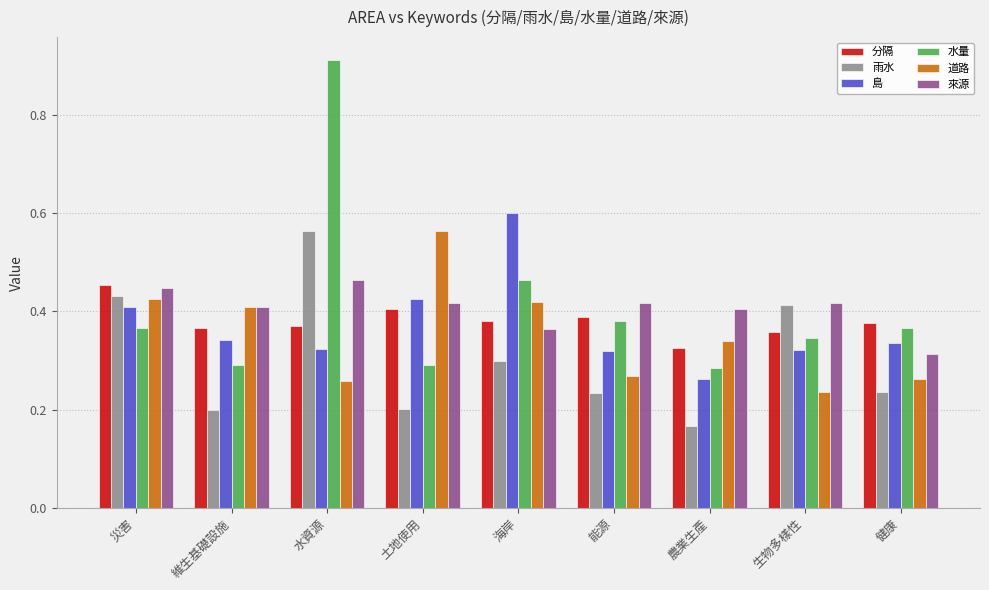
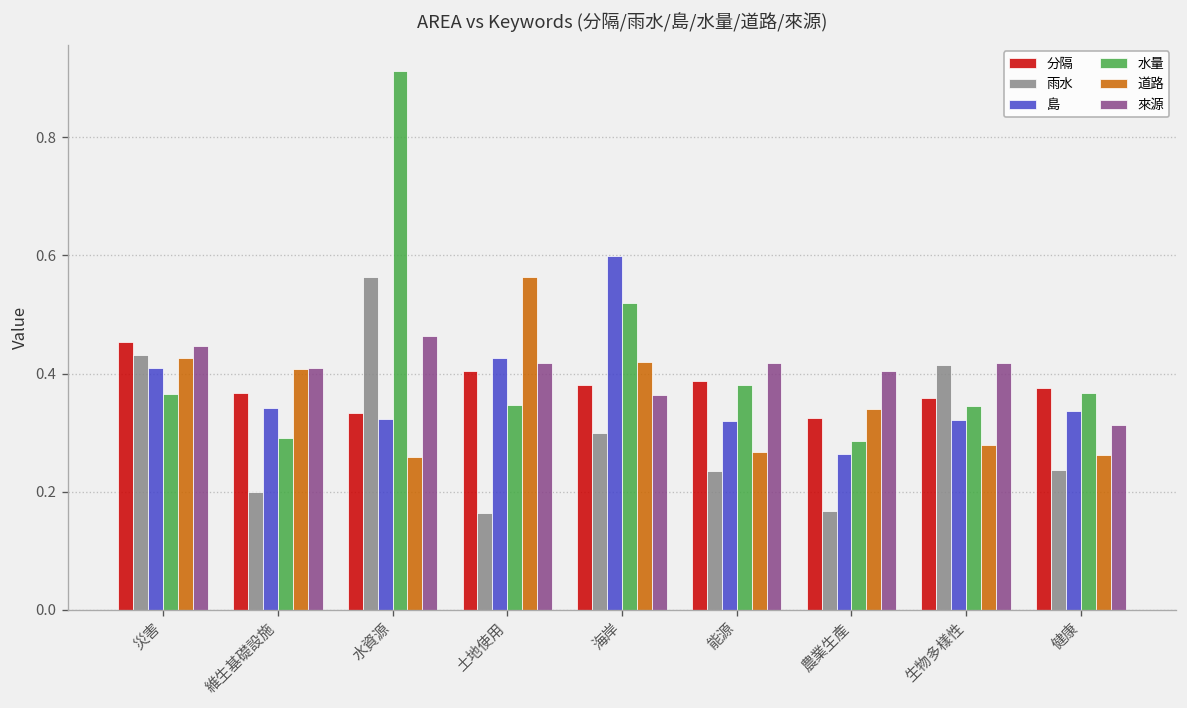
  {
    "分隔": {
      "災害": 0.45,
      "維生基礎設施": 0.37,
-     "水資源": 0.37,
+     "水資源": 0.33,
      "土地使用": 0.40,
      "海岸": 0.38,
      "能源": 0.39,
      "農業生產": 0.32,
      "生物多樣性": 0.36,
      "健康": 0.38
    },
    "雨水": {
      "災害": 0.43,
      "維生基礎設施": 0.20,
      "水資源": 0.56,
-     "土地使用": 0.20,
+     "土地使用": 0.16,
      "海岸": 0.30,
      "能源": 0.23,
      "農業生產": 0.17,
      "生物多樣性": 0.41,
      "健康": 0.24
    },
    "島": {
      "災害": 0.41,
      "維生基礎設施": 0.34,
      "水資源": 0.32,
      "土地使用": 0.43,
      "海岸": 0.60,
      "能源": 0.32,
      "農業生產": 0.26,
      "生物多樣性": 0.32,
      "健康": 0.34
    },
    "水量": {
      "災害": 0.37,
      "維生基礎設施": 0.29,
      "水資源": 0.91,
-     "土地使用": 0.29,
-     "海岸": 0.46,
+     "土地使用": 0.35,
+     "海岸": 0.52,
      "能源": 0.38,
      "農業生產": 0.29,
      "生物多樣性": 0.35,
      "健康": 0.37
    },
    "道路": {
      "災害": 0.43,
      "維生基礎設施": 0.41,
      "水資源": 0.26,
      "土地使用": 0.56,
      "海岸": 0.42,
      "能源": 0.27,
      "農業生產": 0.34,
-     "生物多樣性": 0.24,
+     "生物多樣性": 0.28,
      "健康": 0.26
    },
    "來源": {
      "災害": 0.45,
      "維生基礎設施": 0.41,
      "水資源": 0.46,
      "土地使用": 0.42,
      "海岸": 0.36,
      "能源": 0.42,
      "農業生產": 0.40,
      "生物多樣性": 0.42,
      "健康": 0.31
    }
  }
